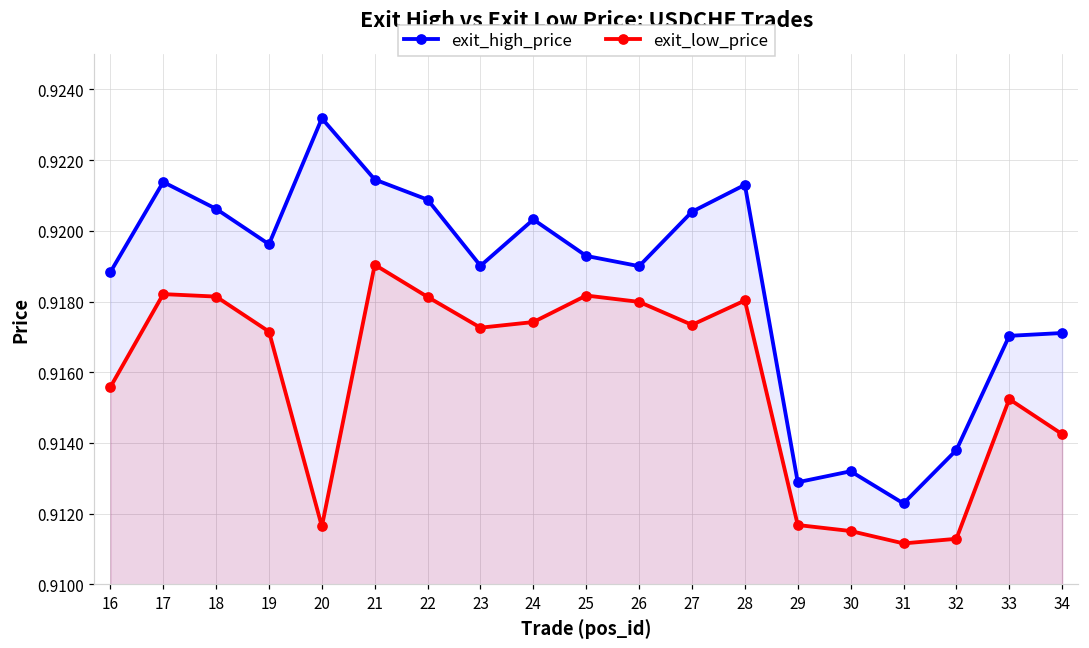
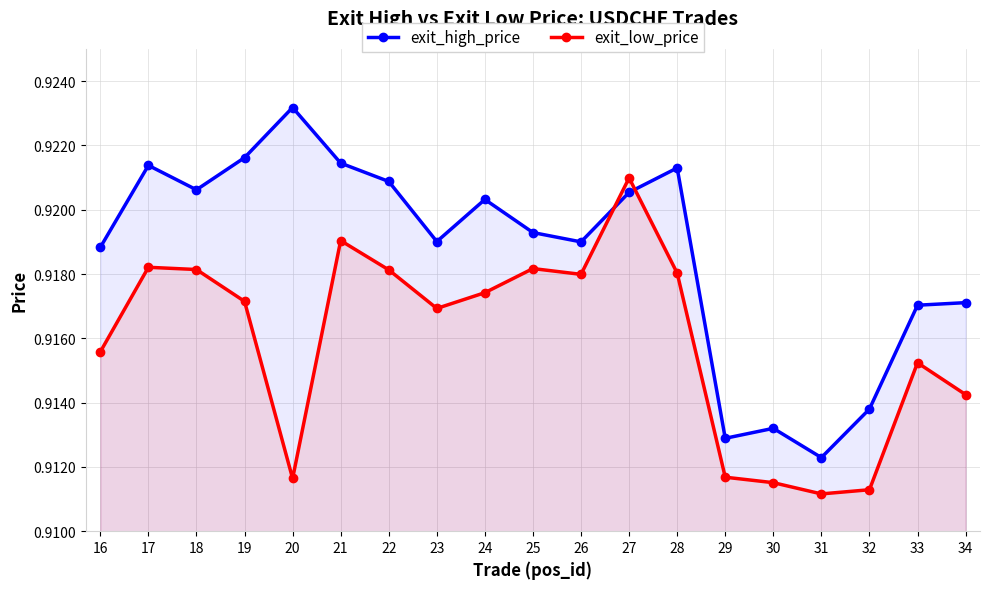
  {
    "exit_high_price": {
      "16": 0.9188,
      "17": 0.9214,
      "18": 0.9206,
-     "19": 0.9196,
+     "19": 0.9216,
      "20": 0.9232,
      "21": 0.9215,
      "22": 0.9209,
      "23": 0.9190,
      "24": 0.9203,
      "25": 0.9193,
      "26": 0.9190,
      "27": 0.9205,
      "28": 0.9213,
      "29": 0.9129,
      "30": 0.9132,
      "31": 0.9123,
      "32": 0.9138,
      "33": 0.9170,
      "34": 0.9171
    },
    "exit_low_price": {
      "16": 0.9156,
      "17": 0.9182,
      "18": 0.9181,
      "19": 0.9172,
      "20": 0.9116,
      "21": 0.9190,
      "22": 0.9181,
-     "23": 0.9173,
+     "23": 0.9169,
      "24": 0.9174,
      "25": 0.9182,
      "26": 0.9180,
-     "27": 0.9173,
+     "27": 0.9210,
      "28": 0.9180,
      "29": 0.9117,
      "30": 0.9115,
      "31": 0.9112,
      "32": 0.9113,
      "33": 0.9152,
      "34": 0.9143
    }
  }
